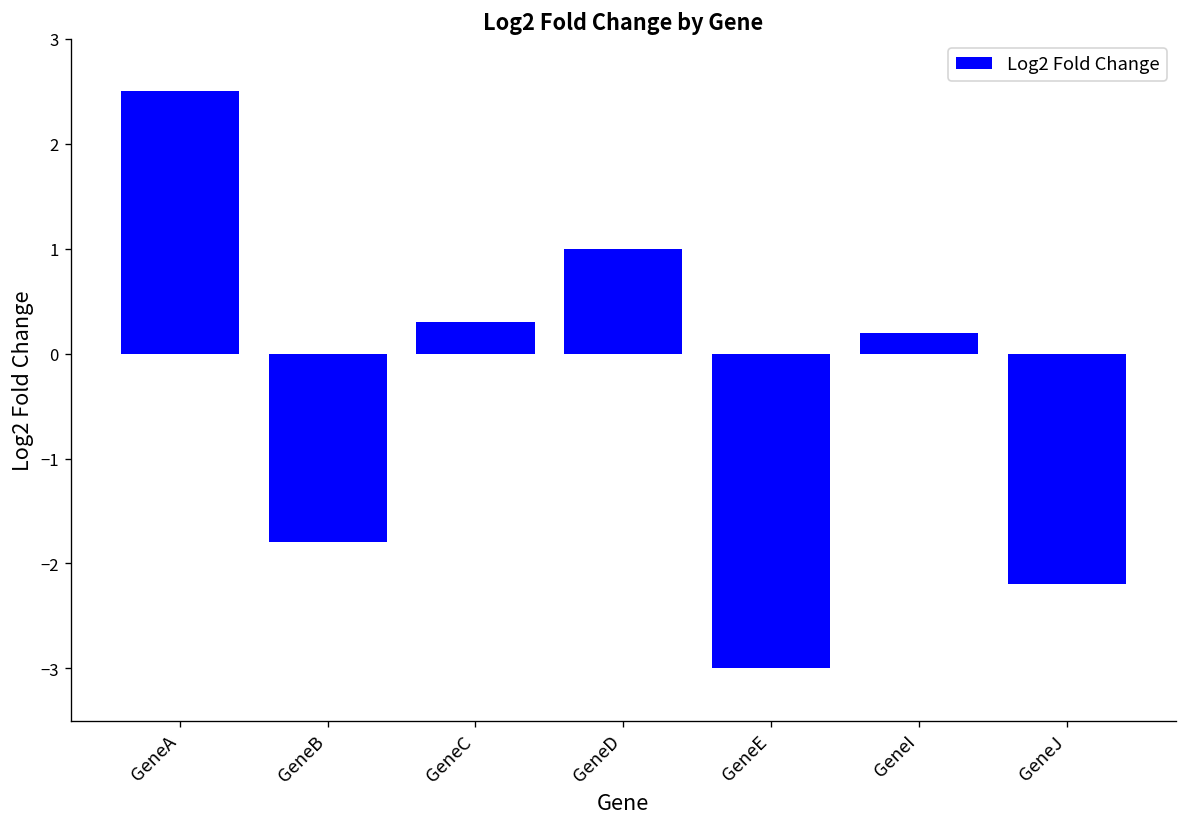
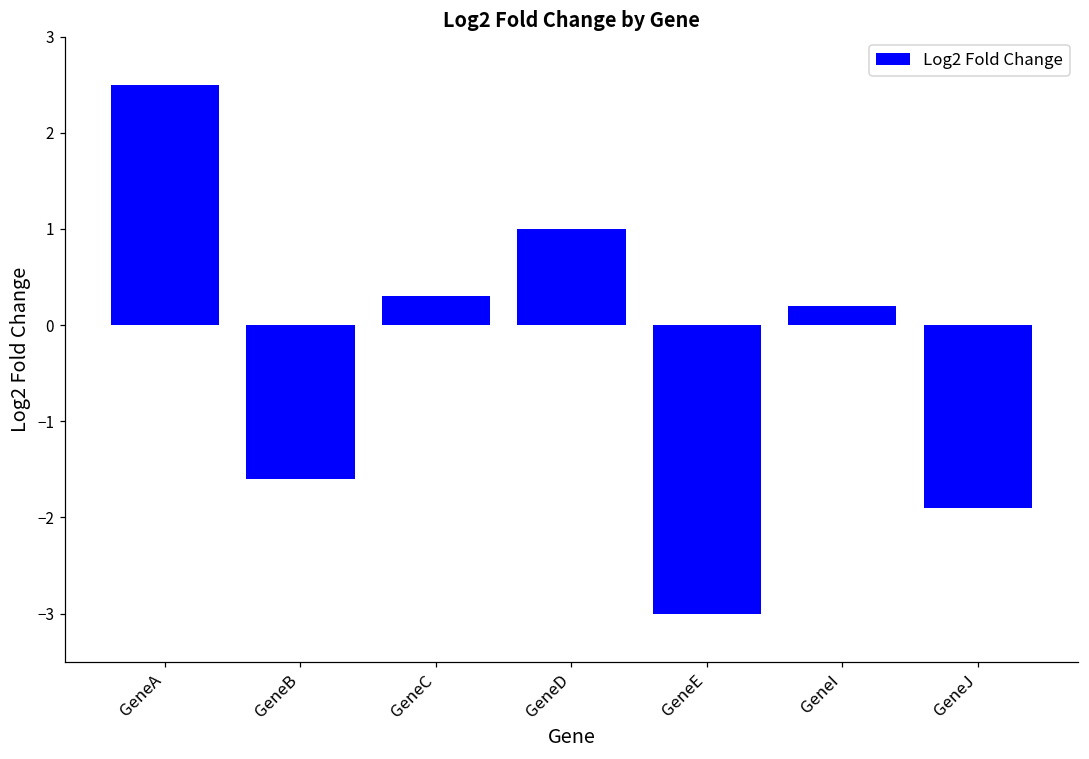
  {
    "GeneA": 2.5,
-   "GeneB": -1.8,
+   "GeneB": -1.6,
    "GeneC": 0.3,
    "GeneD": 1.0,
    "GeneE": -3.0,
    "GeneI": 0.2,
-   "GeneJ": -2.2
+   "GeneJ": -1.9
  }
